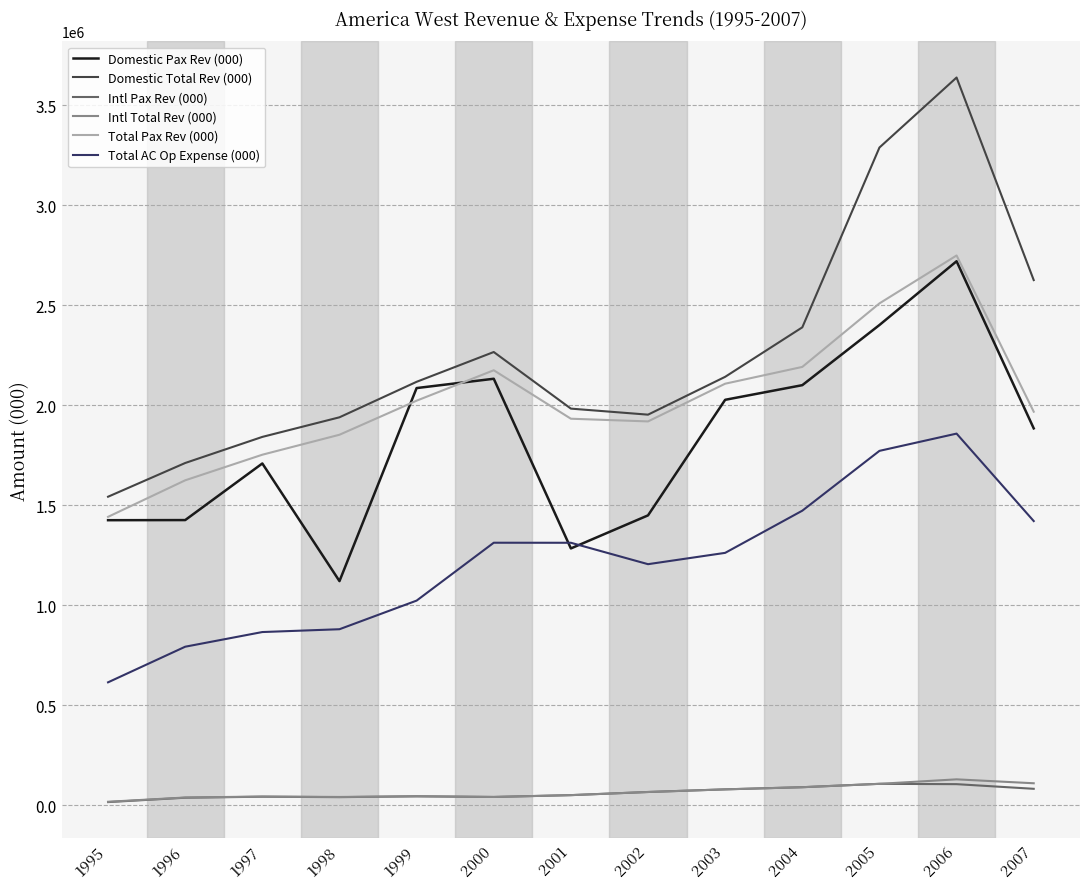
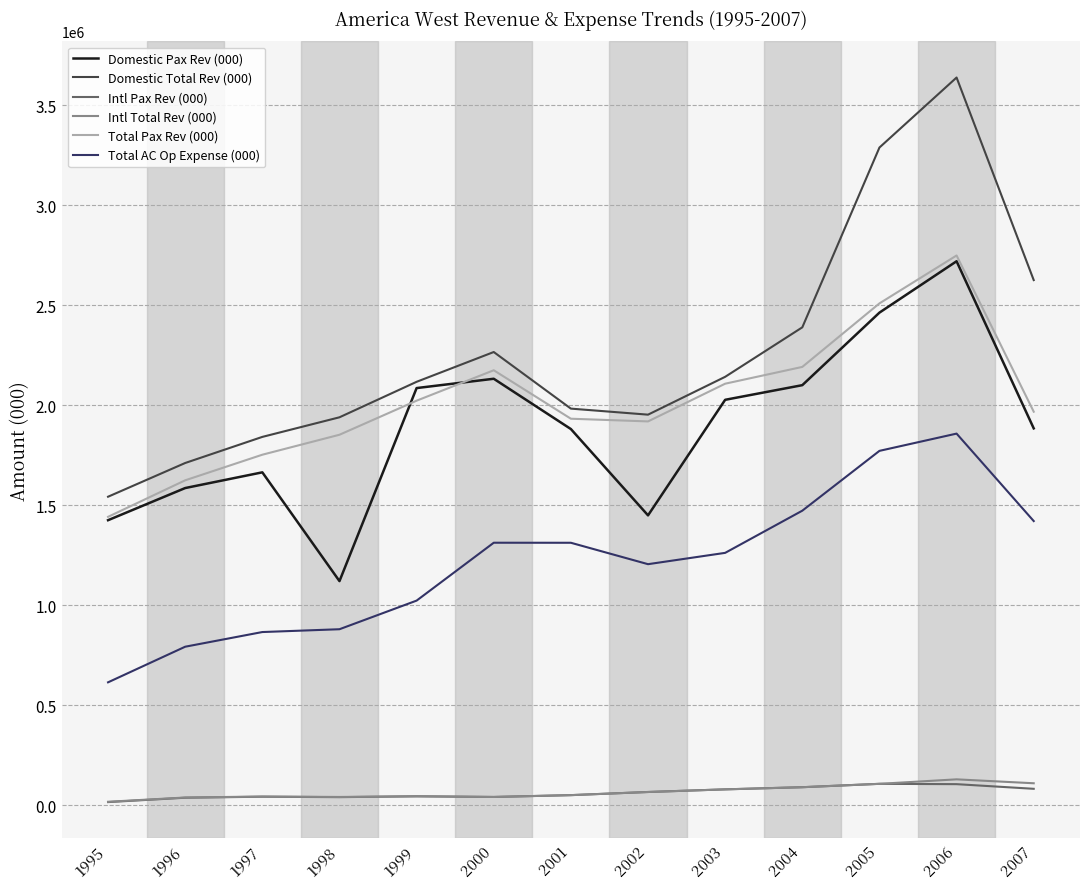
  {
    "Domestic Pax Rev (000)": {
      "1995": 1430000,
-     "1996": 1430000,
-     "1997": 1710000,
+     "1996": 1590000,
+     "1997": 1670000,
      "1998": 1120000,
      "1999": 2090000,
      "2000": 2130000,
-     "2001": 1280000,
+     "2001": 1880000,
      "2002": 1450000,
      "2003": 2030000,
      "2004": 2100000,
-     "2005": 2400000,
+     "2005": 2460000,
      "2006": 2720000,
      "2007": 1890000
    }
  }
